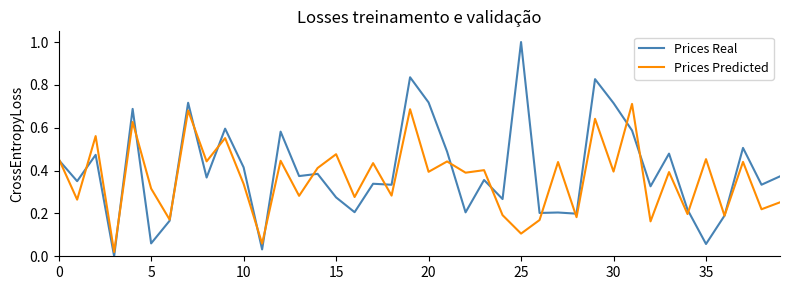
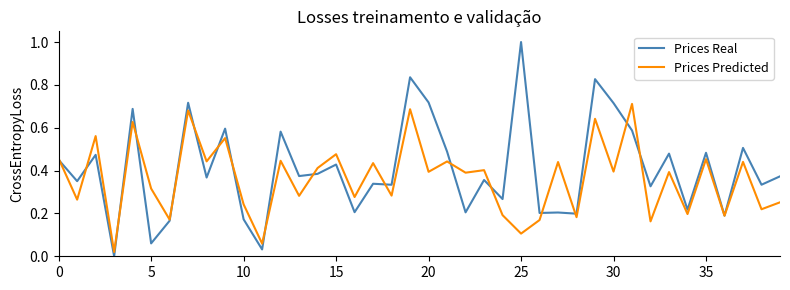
  {
    "Prices Real": {
      "5": 0.06,
-     "10": 0.42,
-     "15": 0.27,
+     "10": 0.17,
+     "15": 0.43,
      "20": 0.72,
      "25": 1.00,
      "30": 0.72,
-     "35": 0.06
+     "35": 0.48
    },
    "Prices Predicted": {
      "5": 0.32,
-     "10": 0.34,
+     "10": 0.24,
      "15": 0.48,
      "20": 0.39,
      "25": 0.11,
      "30": 0.40,
      "35": 0.45
    }
  }
